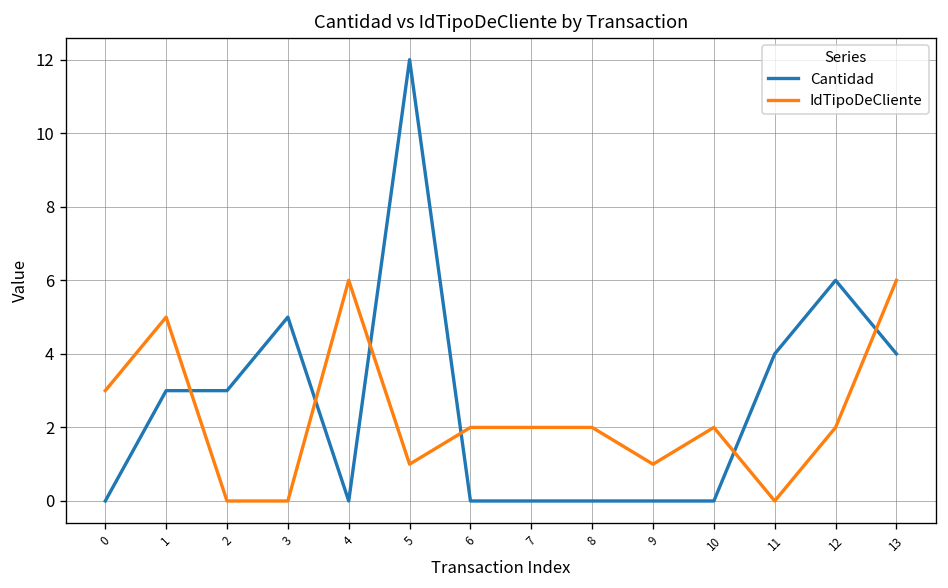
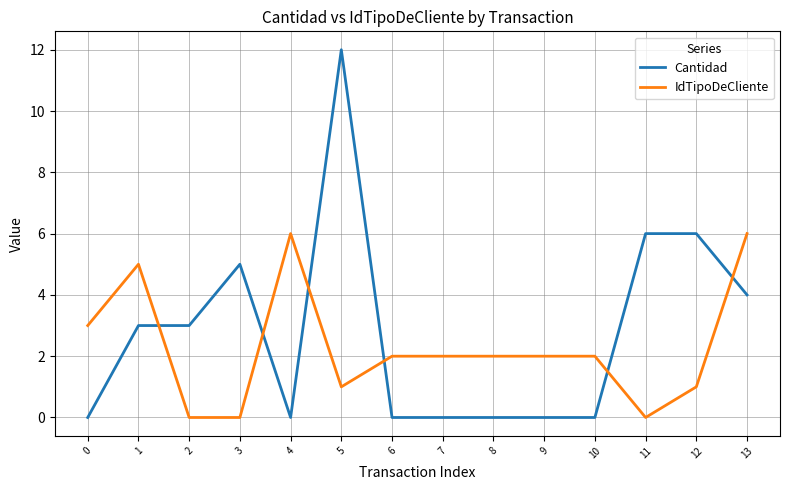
  {
    "Cantidad": {
      "0": 0,
      "1": 3,
      "2": 3,
      "3": 5,
      "4": 0,
      "5": 12,
      "6": 0,
      "7": 0,
      "8": 0,
      "9": 0,
      "10": 0,
-     "11": 4,
+     "11": 6,
      "12": 6,
      "13": 4
    },
    "IdTipoDeCliente": {
      "0": 3,
      "1": 5,
      "2": 0,
      "3": 0,
      "4": 6,
      "5": 1,
      "6": 2,
      "7": 2,
      "8": 2,
-     "9": 1,
+     "9": 2,
      "10": 2,
      "11": 0,
-     "12": 2,
+     "12": 1,
      "13": 6
    }
  }
